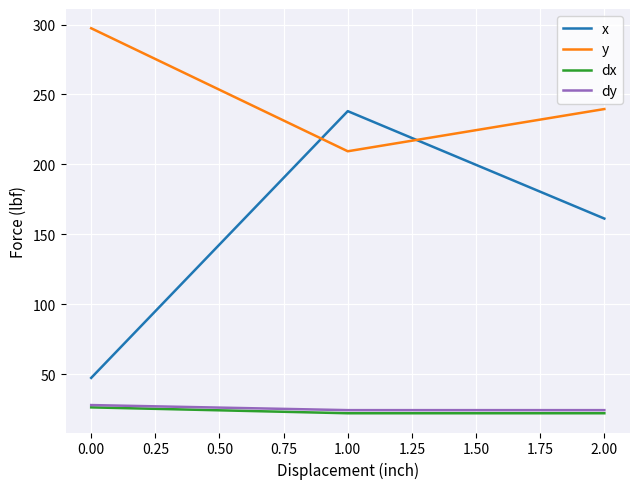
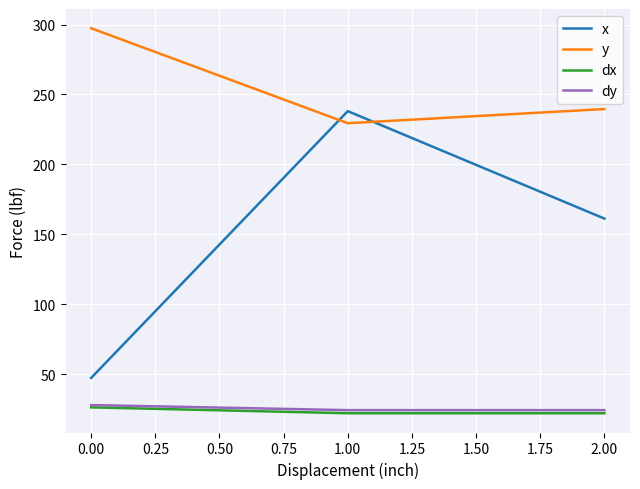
  {
    "x": {
      "0.00": 47,
      "1.00": 238,
      "2.00": 161
    },
    "y": {
      "0.00": 297,
-     "1.00": 209,
+     "1.00": 229,
      "2.00": 240
    },
    "dx": {
      "1.00": 22,
      "2.00": 22
    },
    "dy": {
      "1.00": 24,
      "2.00": 24
    }
  }
